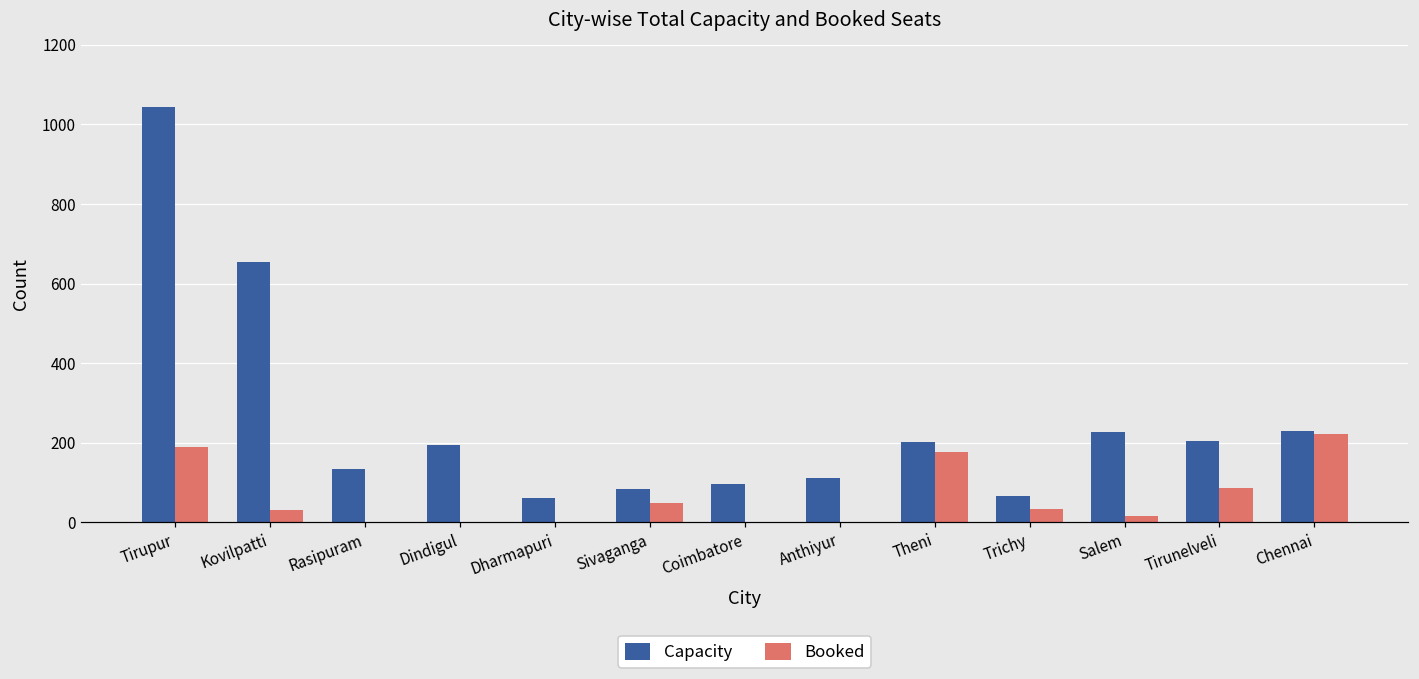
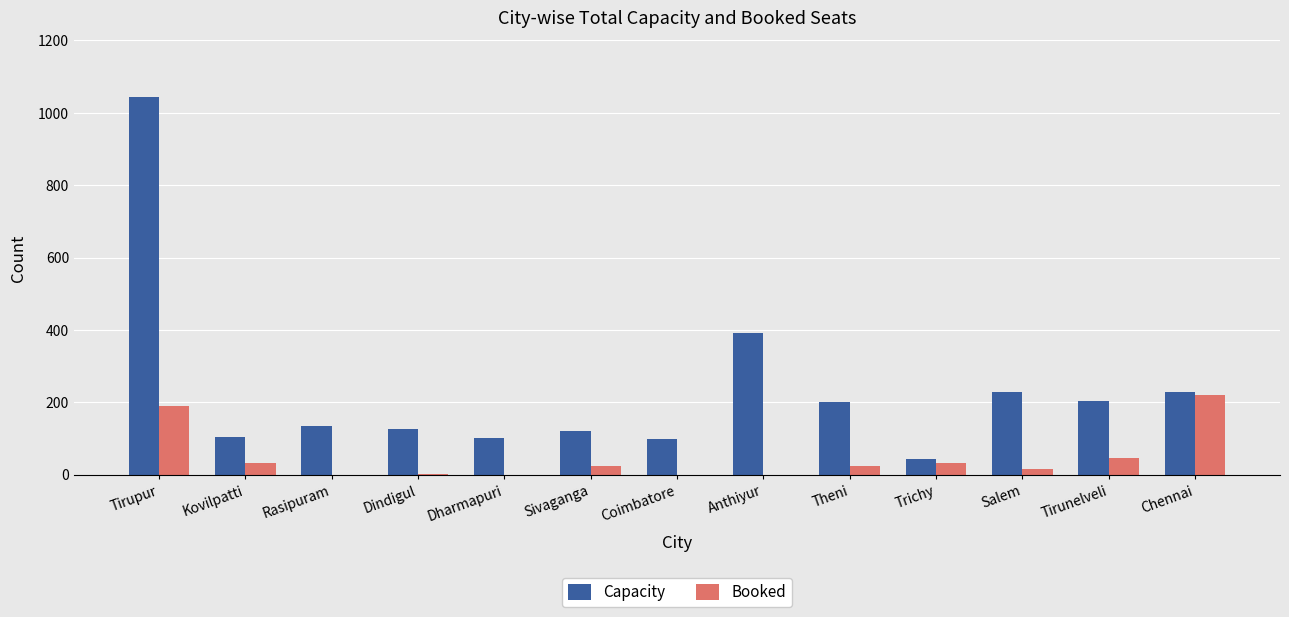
  {
    "Capacity": {
      "Tirupur": 1040,
-     "Kovilpatti": 650,
+     "Kovilpatti": 110,
      "Rasipuram": 130,
-     "Dindigul": 190,
-     "Dharmapuri": 60,
-     "Sivaganga": 80,
+     "Dindigul": 130,
+     "Dharmapuri": 100,
+     "Sivaganga": 120,
      "Coimbatore": 100,
-     "Anthiyur": 110,
+     "Anthiyur": 390,
      "Theni": 200,
-     "Trichy": 70,
+     "Trichy": 40,
      "Salem": 230,
      "Tirunelveli": 200,
      "Chennai": 230
    },
    "Booked": {
      "Tirupur": 190,
      "Kovilpatti": 30,
      "Rasipuram": 0,
      "Dharmapuri": 0,
-     "Sivaganga": 50,
+     "Sivaganga": 20,
      "Coimbatore": 0,
      "Anthiyur": 0,
-     "Theni": 180,
+     "Theni": 30,
      "Trichy": 30,
      "Salem": 20,
-     "Tirunelveli": 90,
+     "Tirunelveli": 50,
      "Chennai": 220
    }
  }
